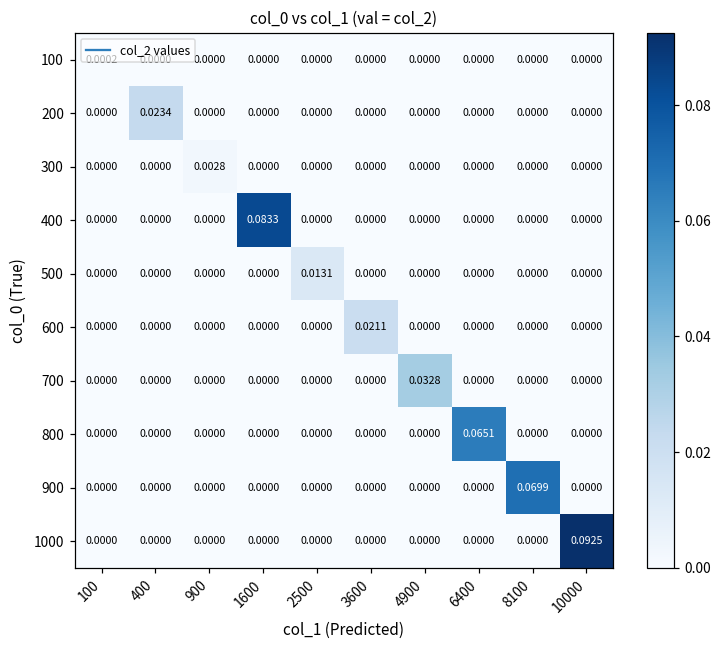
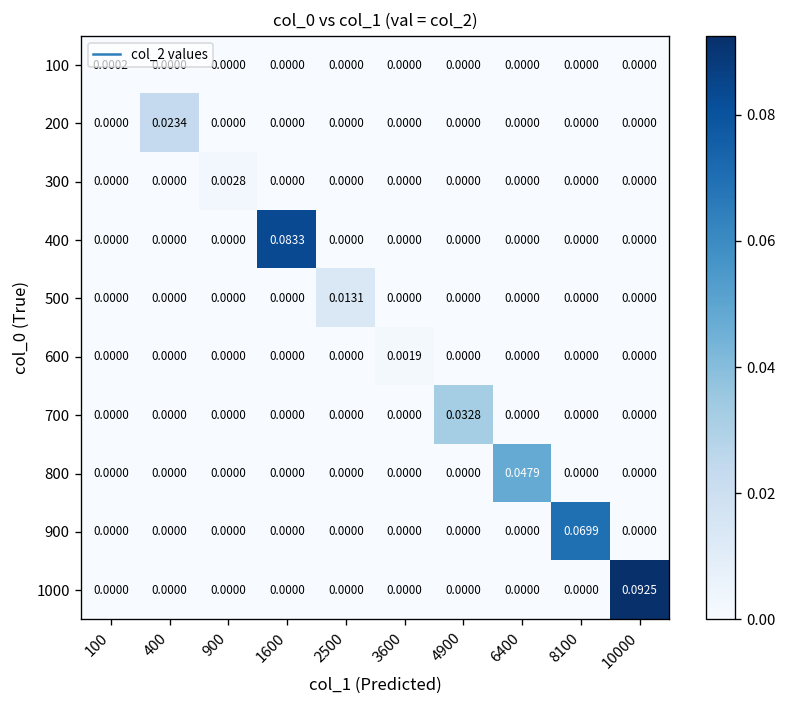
  {
    "100": {
      "1600": 0.0000,
      "2500": 0.0000,
      "3600": 0.0000,
      "4900": 0.0000,
      "6400": 0.0000,
      "8100": 0.0000,
      "10000": 0.0000
    },
    "200": {
      "100": 0.0000,
      "400": 0.0234,
      "900": 0.0000,
      "1600": 0.0000,
      "2500": 0.0000,
      "3600": 0.0000,
      "4900": 0.0000,
      "6400": 0.0000,
      "8100": 0.0000,
      "10000": 0.0000
    },
    "300": {
      "100": 0.0000,
      "400": 0.0000,
      "900": 0.0028,
      "1600": 0.0000,
      "2500": 0.0000,
      "3600": 0.0000,
      "4900": 0.0000,
      "6400": 0.0000,
      "8100": 0.0000,
      "10000": 0.0000
    },
    "400": {
      "100": 0.0000,
      "400": 0.0000,
      "900": 0.0000,
      "1600": 0.0833,
      "2500": 0.0000,
      "3600": 0.0000,
      "4900": 0.0000,
      "6400": 0.0000,
      "8100": 0.0000,
      "10000": 0.0000
    },
    "500": {
      "100": 0.0000,
      "400": 0.0000,
      "900": 0.0000,
      "1600": 0.0000,
      "2500": 0.0131,
      "3600": 0.0000,
      "4900": 0.0000,
      "6400": 0.0000,
      "8100": 0.0000,
      "10000": 0.0000
    },
    "600": {
      "100": 0.0000,
      "400": 0.0000,
      "900": 0.0000,
      "1600": 0.0000,
      "2500": 0.0000,
-     "3600": 0.0211,
+     "3600": 0.0019,
      "4900": 0.0000,
      "6400": 0.0000,
      "8100": 0.0000,
      "10000": 0.0000
    },
    "700": {
      "100": 0.0000,
      "400": 0.0000,
      "900": 0.0000,
      "1600": 0.0000,
      "2500": 0.0000,
      "3600": 0.0000,
      "4900": 0.0328,
      "6400": 0.0000,
      "8100": 0.0000,
      "10000": 0.0000
    },
    "800": {
      "100": 0.0000,
      "400": 0.0000,
      "900": 0.0000,
      "1600": 0.0000,
      "2500": 0.0000,
      "3600": 0.0000,
      "4900": 0.0000,
-     "6400": 0.0651,
+     "6400": 0.0479,
      "8100": 0.0000,
      "10000": 0.0000
    },
    "900": {
      "100": 0.0000,
      "400": 0.0000,
      "900": 0.0000,
      "1600": 0.0000,
      "2500": 0.0000,
      "3600": 0.0000,
      "4900": 0.0000,
      "6400": 0.0000,
      "8100": 0.0699,
      "10000": 0.0000
    },
    "1000": {
      "100": 0.0000,
      "400": 0.0000,
      "900": 0.0000,
      "1600": 0.0000,
      "2500": 0.0000,
      "3600": 0.0000,
      "4900": 0.0000,
      "6400": 0.0000,
      "8100": 0.0000,
      "10000": 0.0925
    }
  }
